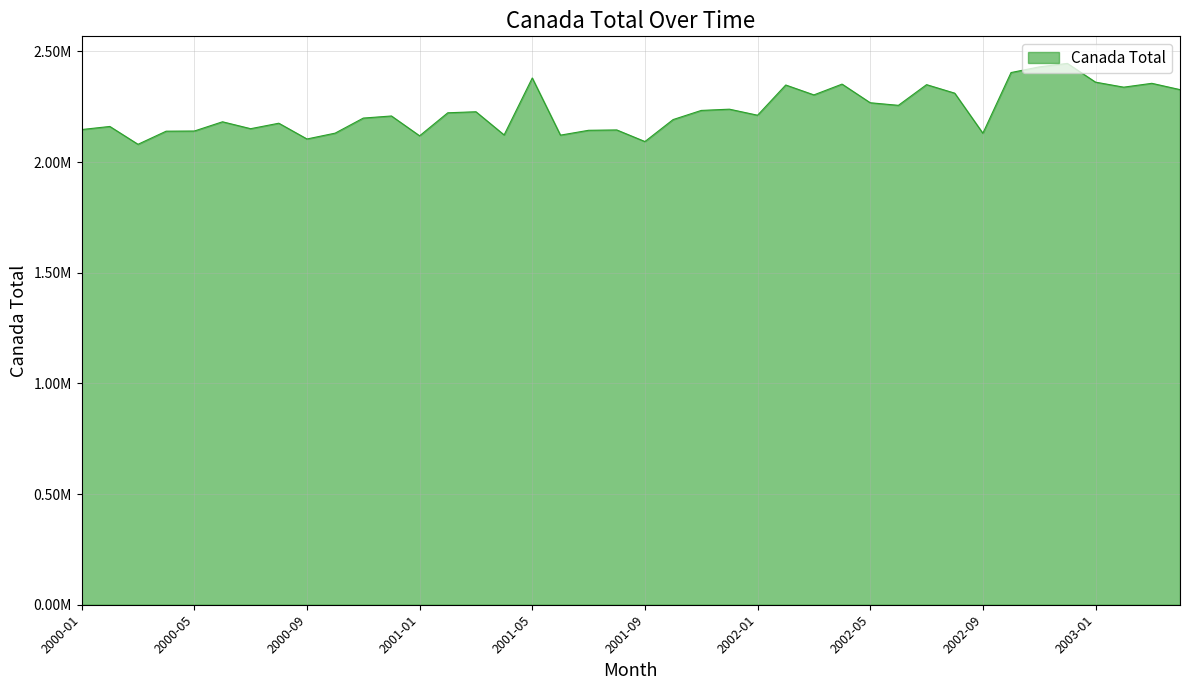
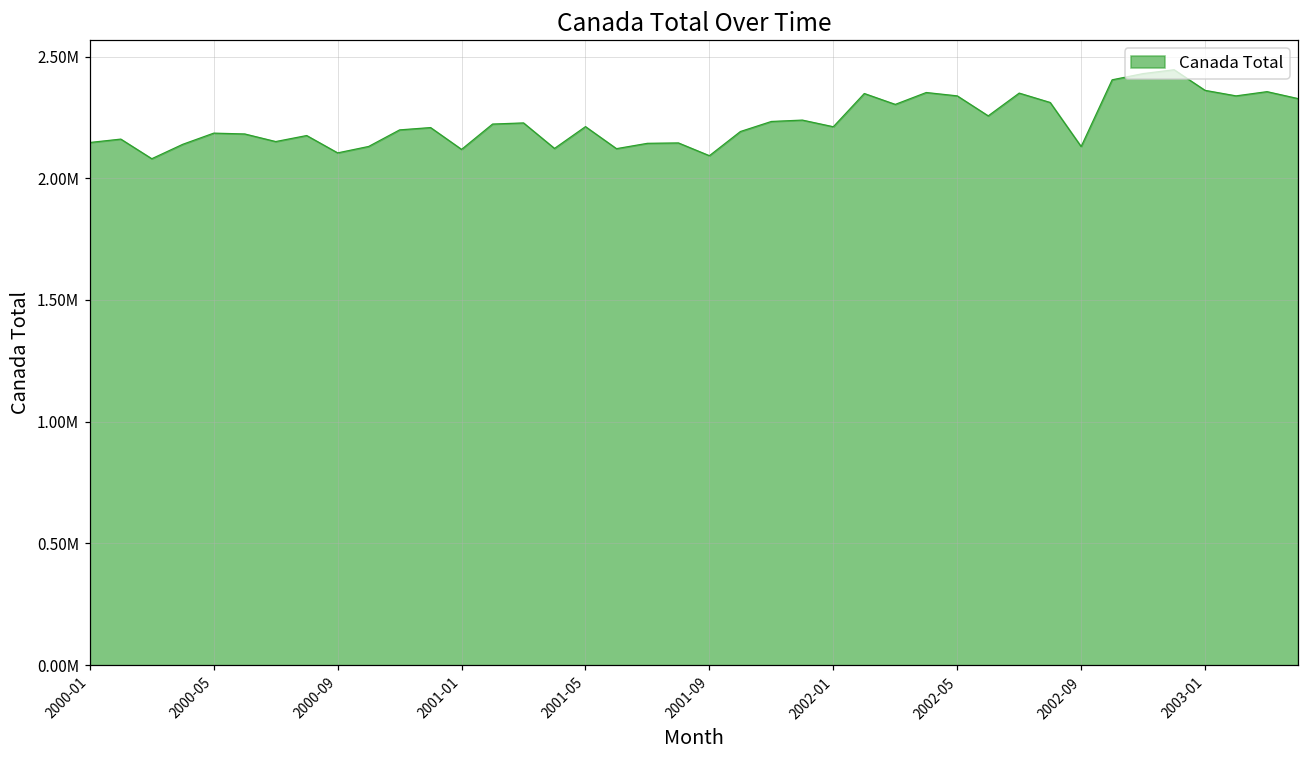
  {
    "2000-01": 2150000,
-   "2000-05": 2140000,
+   "2000-05": 2190000,
    "2000-09": 2100000,
    "2001-01": 2120000,
-   "2001-05": 2380000,
+   "2001-05": 2210000,
    "2001-09": 2090000,
    "2002-01": 2210000,
-   "2002-05": 2270000,
+   "2002-05": 2340000,
    "2002-09": 2130000,
    "2003-01": 2360000
  }
